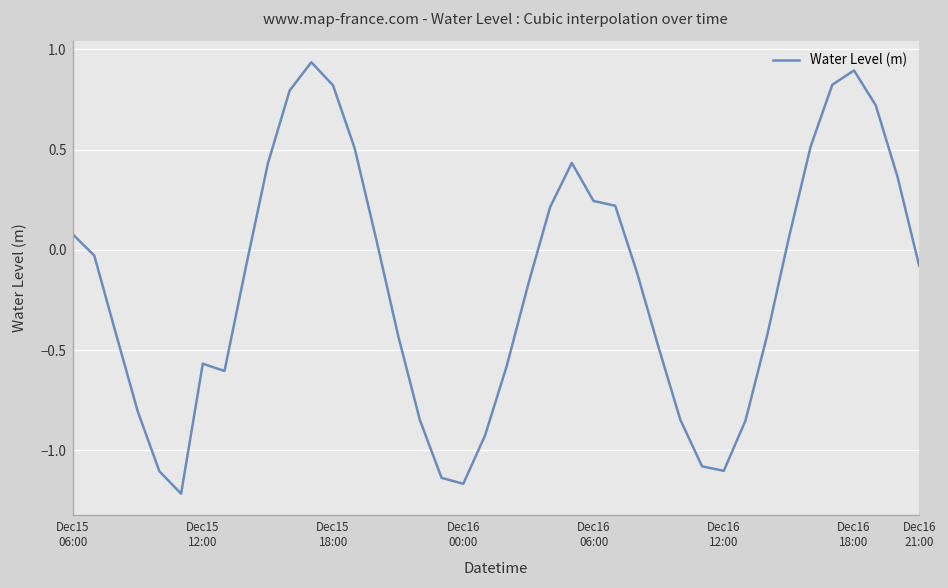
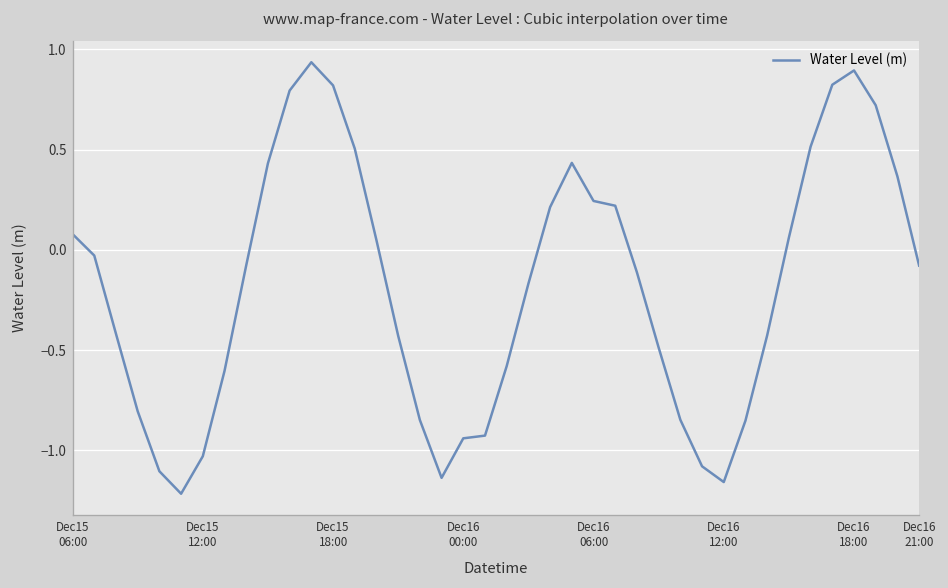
  {
    "Dec15 06:00": 0.08,
-   "Dec15 12:00": -0.57,
+   "Dec15 12:00": -1.03,
    "Dec15 18:00": 0.82,
-   "Dec16 00:00": -1.17,
+   "Dec16 00:00": -0.94,
    "Dec16 06:00": 0.24,
-   "Dec16 12:00": -1.10,
+   "Dec16 12:00": -1.16,
    "Dec16 18:00": 0.89,
    "Dec16 21:00": -0.08
  }
